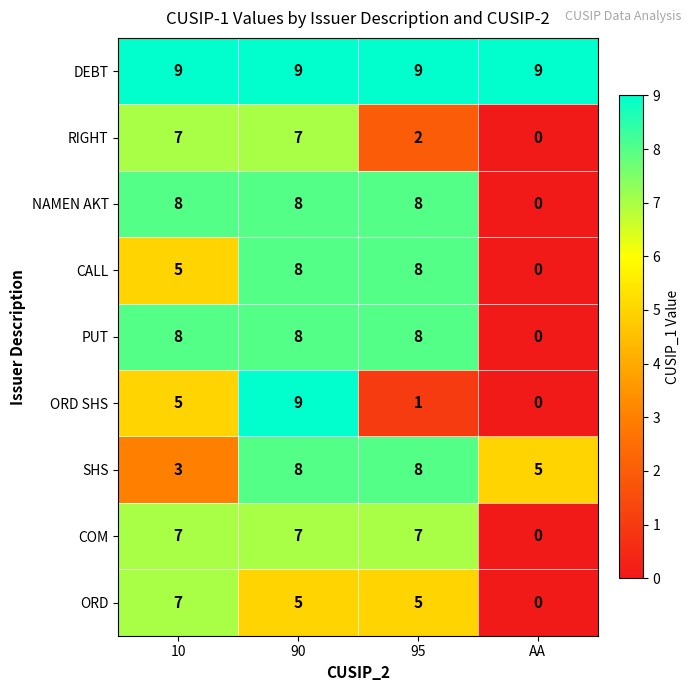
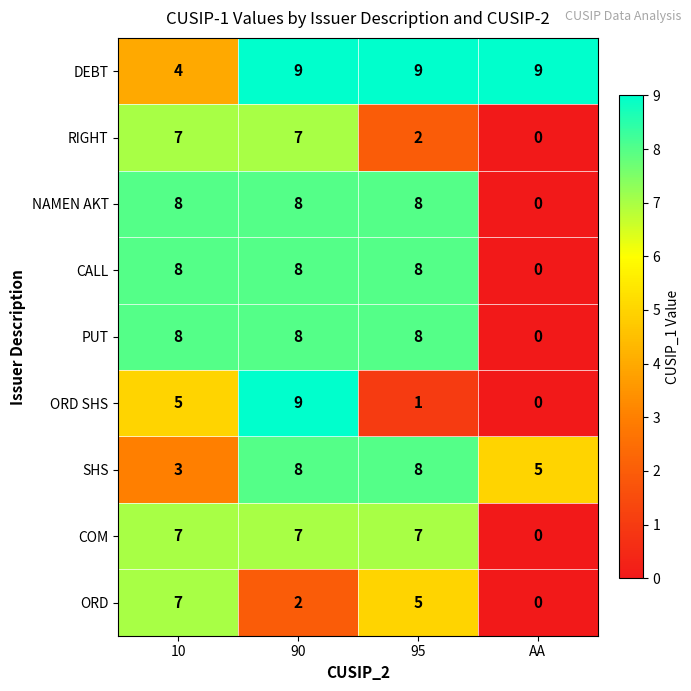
  {
    "DEBT": {
-     "10": 9,
+     "10": 4,
      "90": 9,
      "95": 9,
      "AA": 9
    },
    "RIGHT": {
      "10": 7,
      "90": 7,
      "95": 2,
      "AA": 0
    },
    "NAMEN AKT": {
      "10": 8,
      "90": 8,
      "95": 8,
      "AA": 0
    },
    "CALL": {
-     "10": 5,
+     "10": 8,
      "90": 8,
      "95": 8,
      "AA": 0
    },
    "PUT": {
      "10": 8,
      "90": 8,
      "95": 8,
      "AA": 0
    },
    "ORD SHS": {
      "10": 5,
      "90": 9,
      "95": 1,
      "AA": 0
    },
    "SHS": {
      "10": 3,
      "90": 8,
      "95": 8,
      "AA": 5
    },
    "COM": {
      "10": 7,
      "90": 7,
      "95": 7,
      "AA": 0
    },
    "ORD": {
      "10": 7,
-     "90": 5,
+     "90": 2,
      "95": 5,
      "AA": 0
    }
  }
